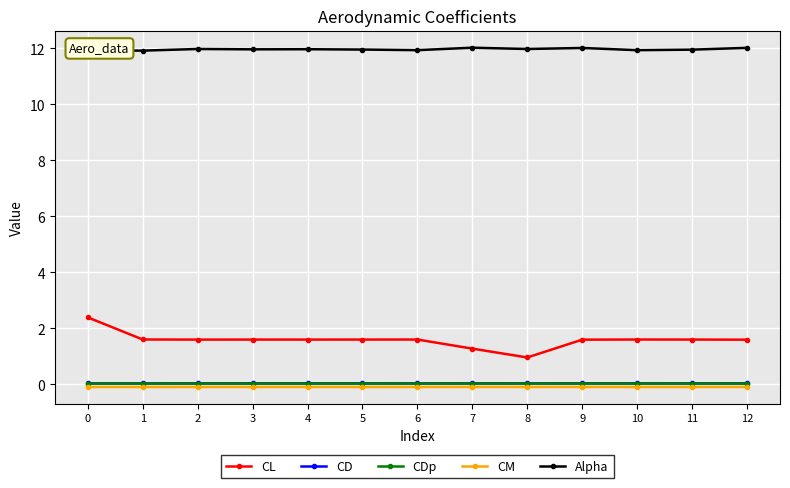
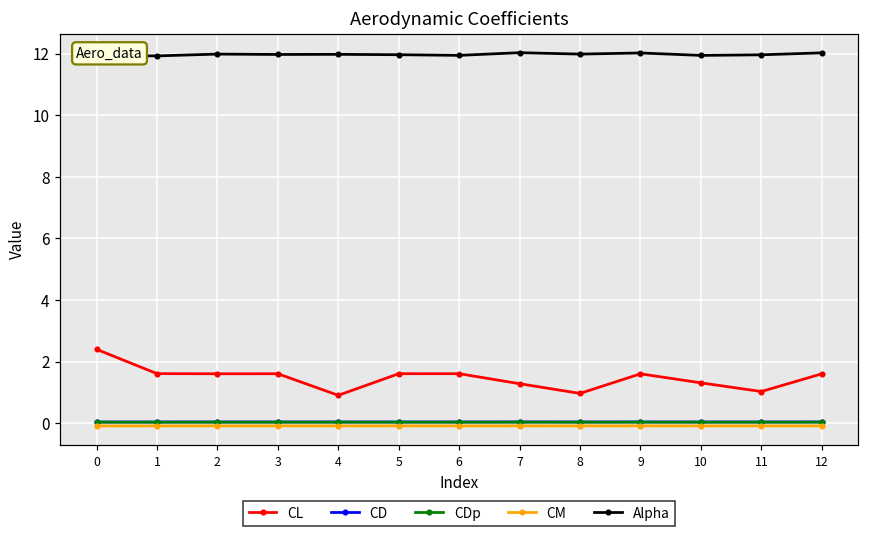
  {
    "CL": {
      "0": 2.4,
      "1": 1.6,
      "2": 1.6,
      "3": 1.6,
-     "4": 1.6,
+     "4": 0.9,
      "5": 1.6,
      "6": 1.6,
      "7": 1.3,
      "8": 1.0,
      "9": 1.6,
-     "10": 1.6,
-     "11": 1.6,
+     "10": 1.3,
+     "11": 1.0,
      "12": 1.6
    },
    "CDp": {
      "0": 0.0,
      "1": 0.0,
      "2": 0.0,
      "3": 0.0,
      "4": 0.0,
      "5": 0.0,
      "6": 0.0,
      "7": 0.0,
      "8": 0.0,
      "9": 0.0,
      "10": 0.0,
      "11": 0.0,
      "12": 0.0
    },
    "CM": {
      "0": -0.1,
      "1": -0.1,
      "2": -0.1,
      "3": -0.1,
      "4": -0.1,
      "5": -0.1,
      "6": -0.1,
      "7": -0.1,
      "8": -0.1,
      "9": -0.1,
      "10": -0.1,
      "11": -0.1,
      "12": -0.1
    },
    "Alpha": {
      "1": 11.9,
      "2": 12.0,
      "3": 12.0,
      "4": 12.0,
      "5": 12.0,
      "6": 11.9,
      "7": 12.0,
      "8": 12.0,
      "9": 12.0,
      "10": 11.9,
      "11": 12.0,
      "12": 12.0
    }
  }
